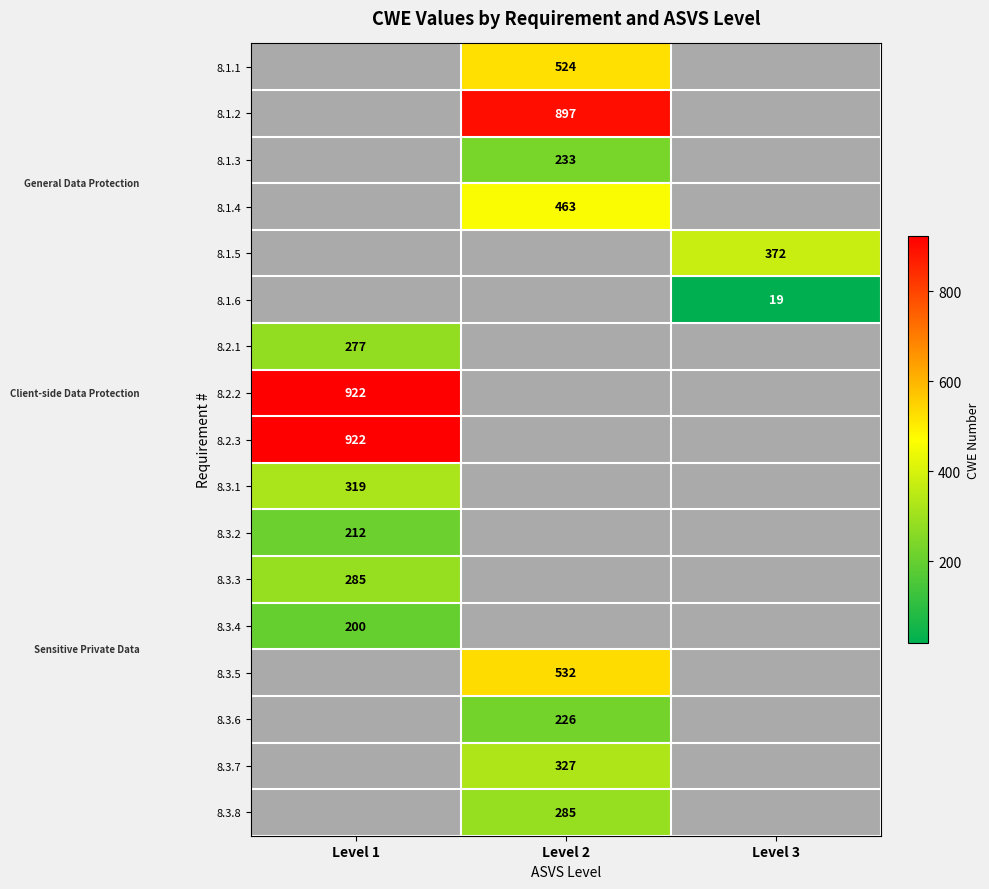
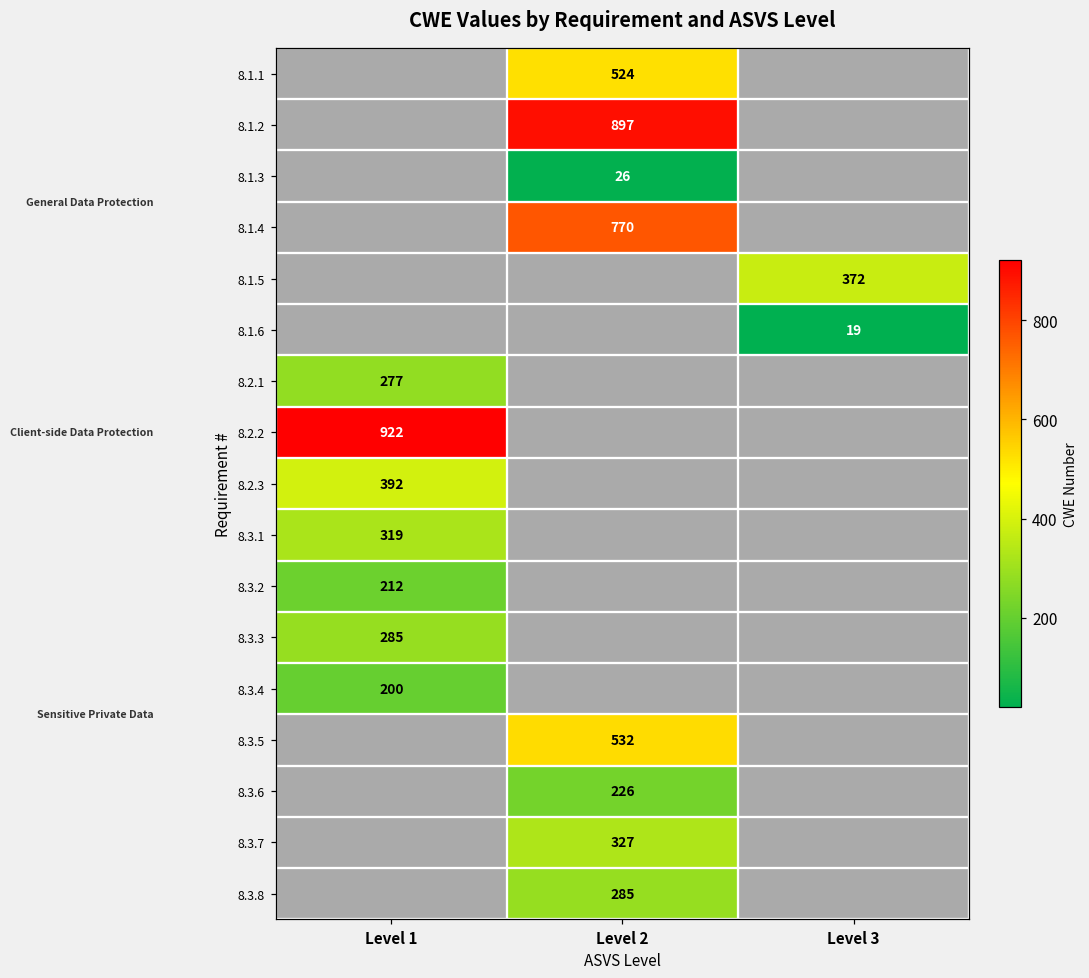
  {
    "8.1.1": {
      "Level 2": 524
    },
    "8.1.2": {
      "Level 2": 897
    },
    "8.1.3": {
-     "Level 2": 233
+     "Level 2": 26
    },
    "8.1.4": {
-     "Level 2": 463
+     "Level 2": 770
    },
    "8.1.5": {
      "Level 3": 372
    },
    "8.1.6": {
      "Level 3": 19
    },
    "8.2.1": {
      "Level 1": 277
    },
    "8.2.2": {
      "Level 1": 922
    },
    "8.2.3": {
-     "Level 1": 922
+     "Level 1": 392
    },
    "8.3.1": {
      "Level 1": 319
    },
    "8.3.2": {
      "Level 1": 212
    },
    "8.3.3": {
      "Level 1": 285
    },
    "8.3.4": {
      "Level 1": 200
    },
    "8.3.5": {
      "Level 2": 532
    },
    "8.3.6": {
      "Level 2": 226
    },
    "8.3.7": {
      "Level 2": 327
    },
    "8.3.8": {
      "Level 2": 285
    }
  }
